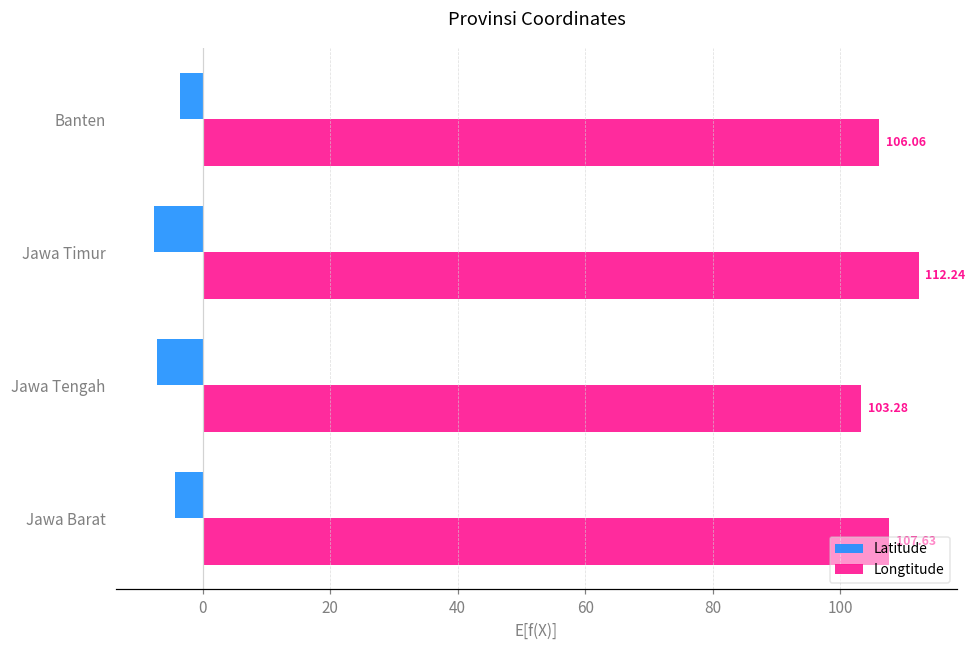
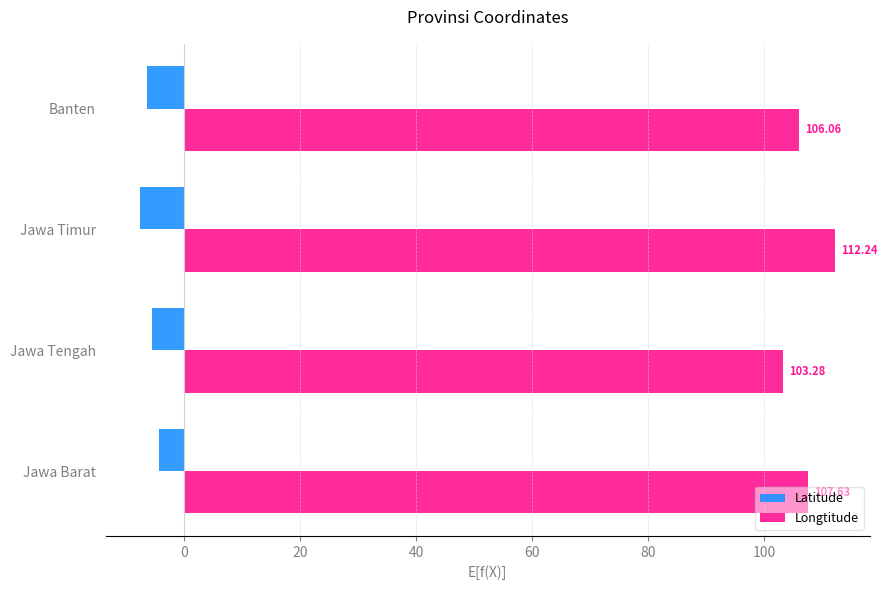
  {
    "Latitude": {
-     "Banten": -4,
+     "Banten": -6,
      "Jawa Timur": -8,
-     "Jawa Tengah": -7,
+     "Jawa Tengah": -5,
      "Jawa Barat": -4
    },
    "Longtitude": {
      "Banten": 106.06,
      "Jawa Timur": 112.24,
      "Jawa Tengah": 103.28
    }
  }
